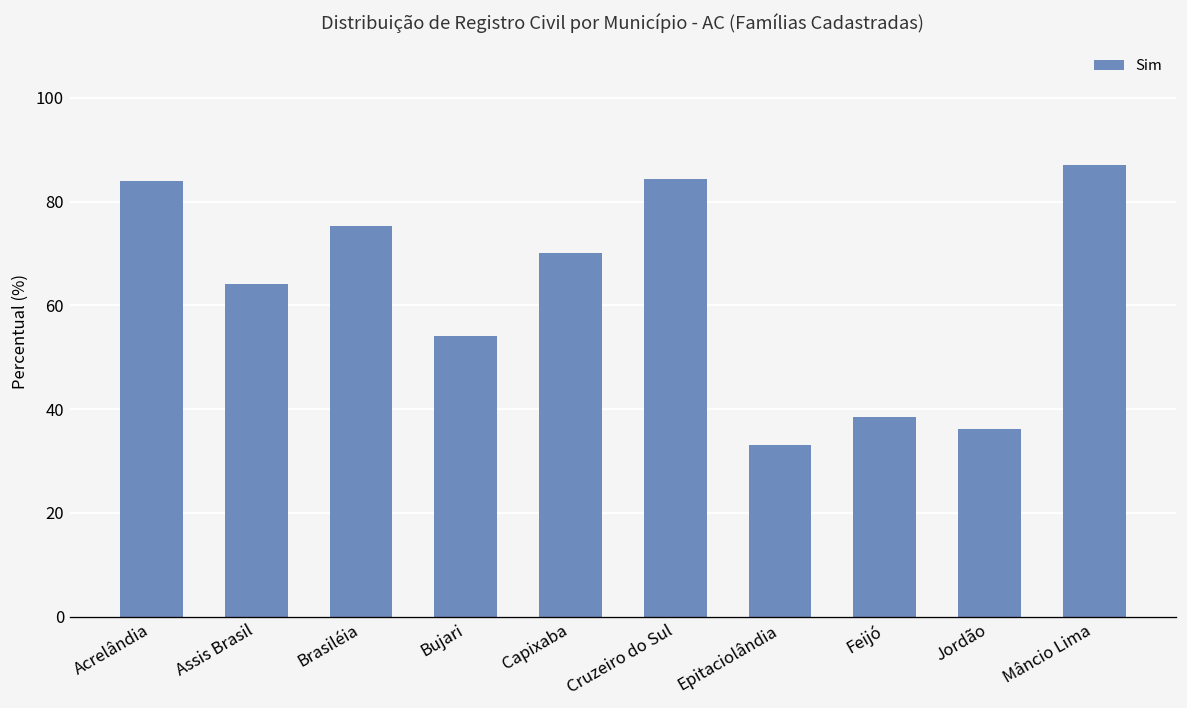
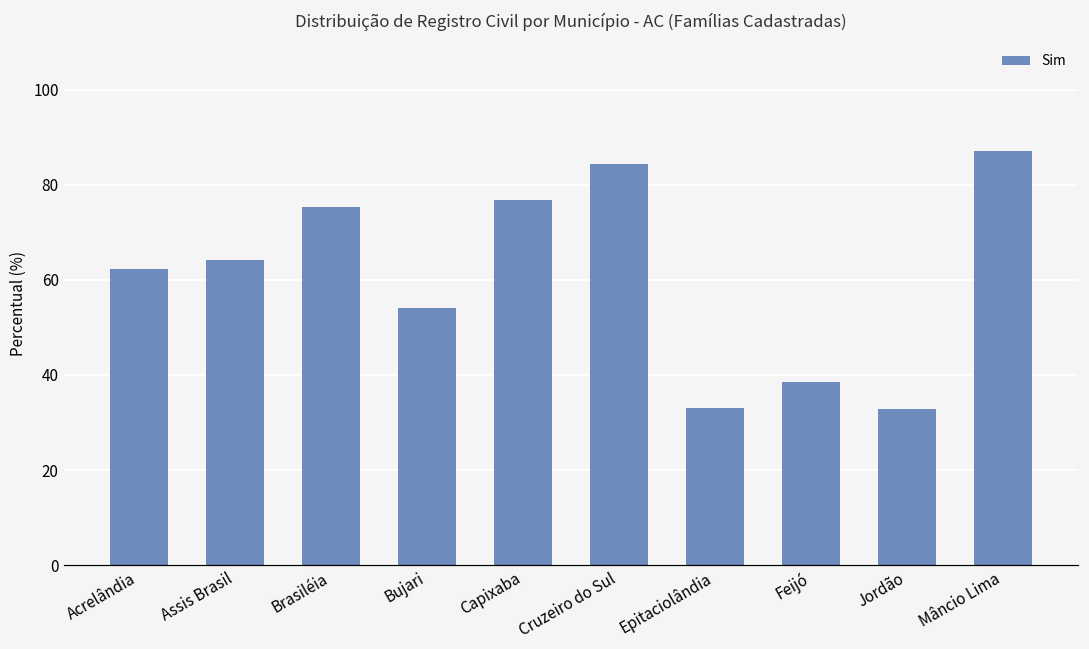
  {
-   "Acrelândia": 84,
+   "Acrelândia": 62,
    "Assis Brasil": 64,
    "Brasiléia": 75,
    "Bujari": 54,
-   "Capixaba": 70,
+   "Capixaba": 77,
    "Cruzeiro do Sul": 84,
    "Epitaciolândia": 33,
    "Feijó": 39,
-   "Jordão": 36,
+   "Jordão": 33,
    "Mâncio Lima": 87
  }
